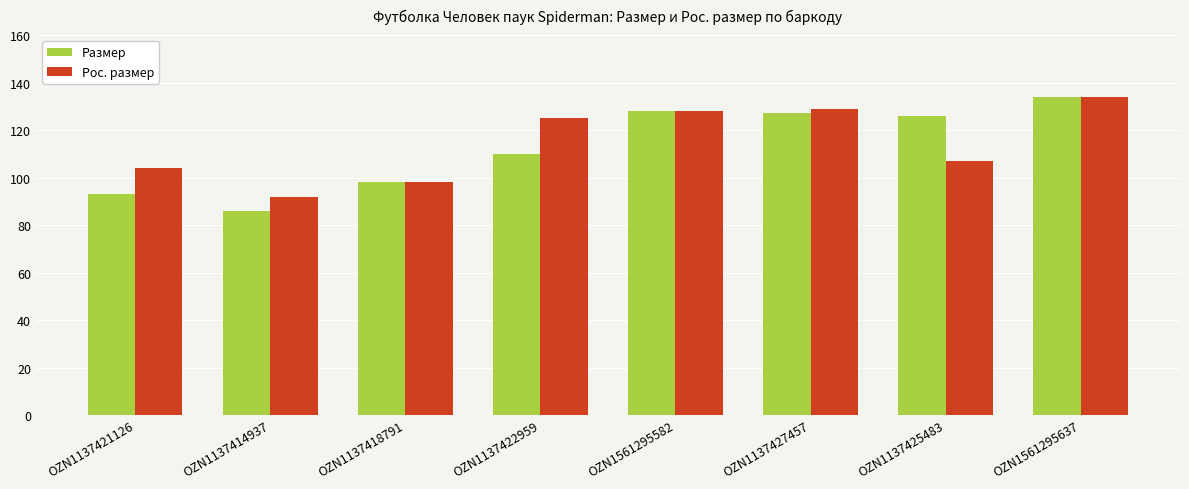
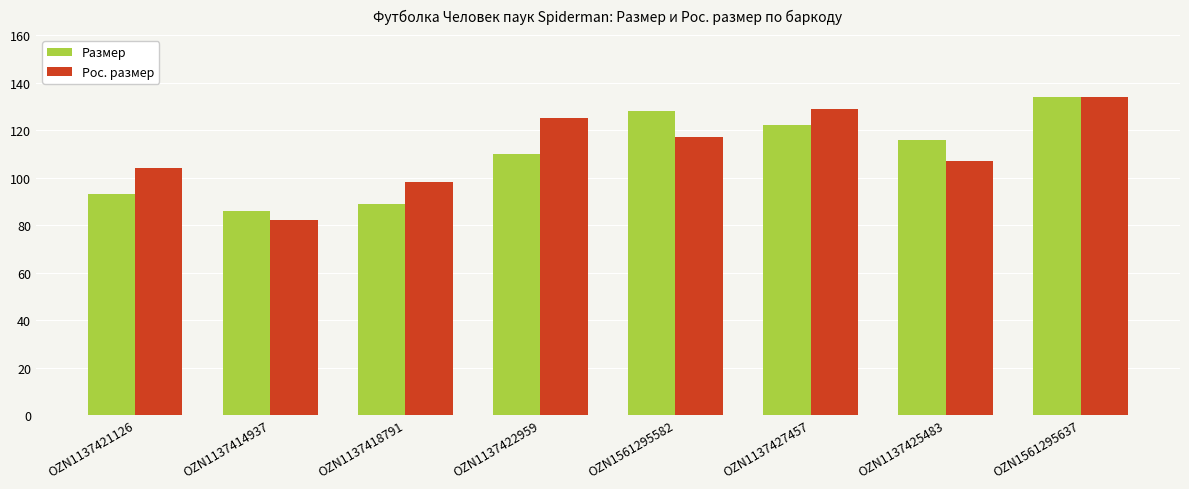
  {
    "Размер": {
      "OZN1137421126": 93,
      "OZN1137414937": 86,
-     "OZN1137418791": 98,
+     "OZN1137418791": 89,
      "OZN1137422959": 110,
      "OZN1561295582": 128,
-     "OZN1137427457": 127,
-     "OZN1137425483": 126,
+     "OZN1137427457": 122,
+     "OZN1137425483": 116,
      "OZN1561295637": 134
    },
    "Рос. размер": {
      "OZN1137421126": 104,
-     "OZN1137414937": 92,
+     "OZN1137414937": 82,
      "OZN1137418791": 98,
      "OZN1137422959": 125,
-     "OZN1561295582": 128,
+     "OZN1561295582": 117,
      "OZN1137427457": 129,
      "OZN1137425483": 107,
      "OZN1561295637": 134
    }
  }
